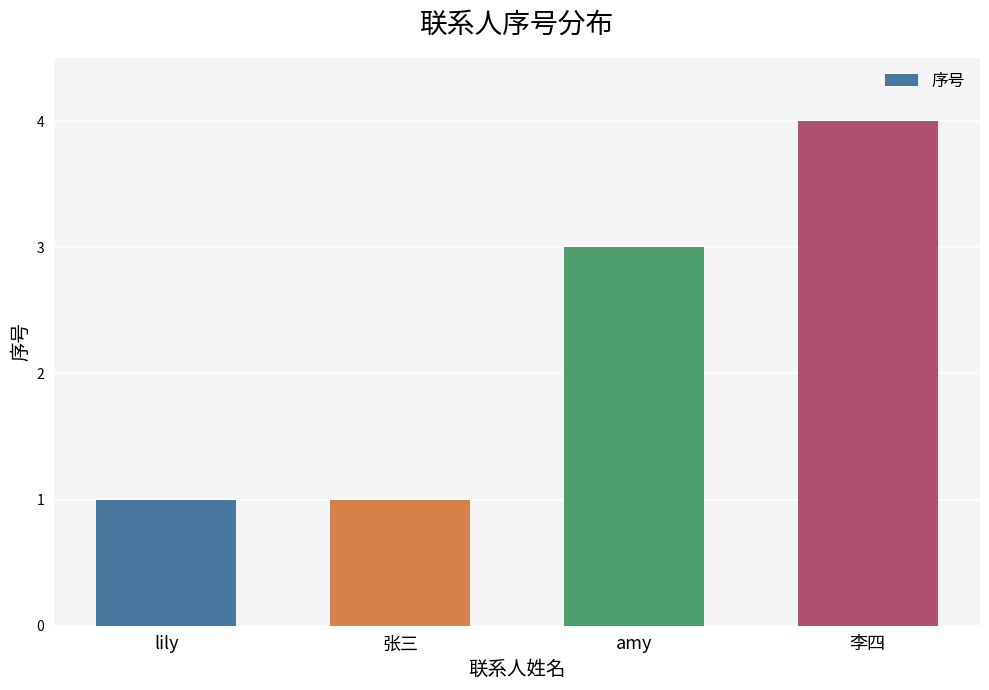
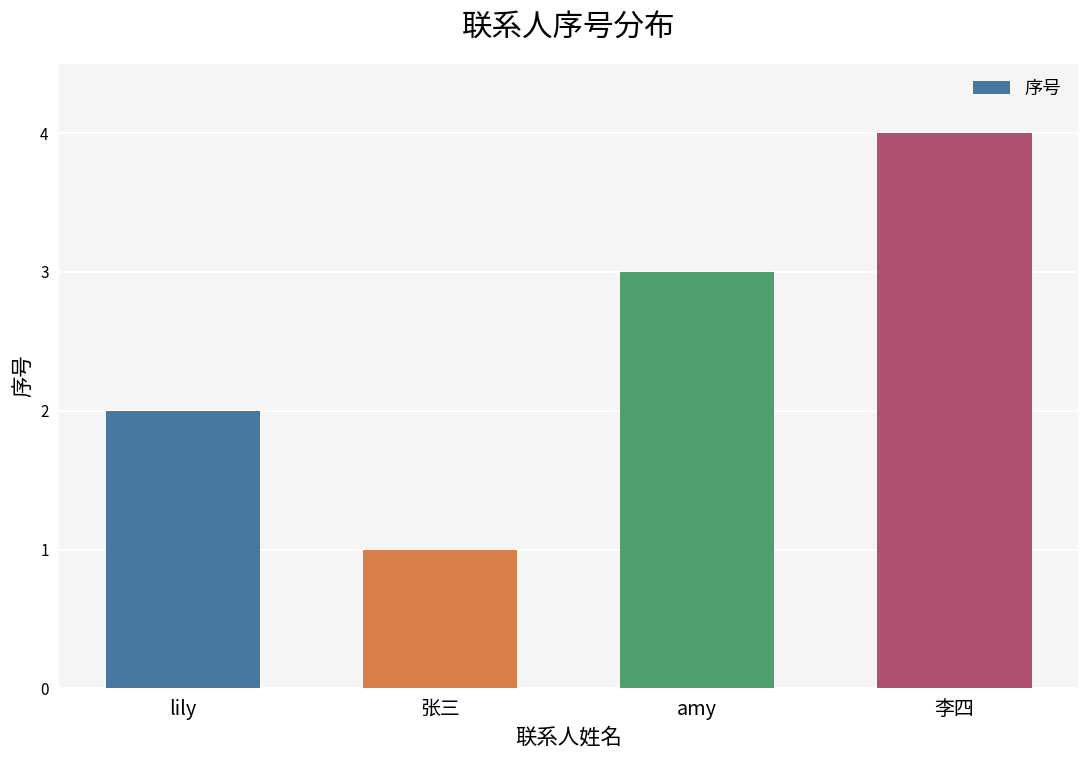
  {
-   "lily": 1,
+   "lily": 2,
    "张三": 1,
    "amy": 3,
    "李四": 4
  }
